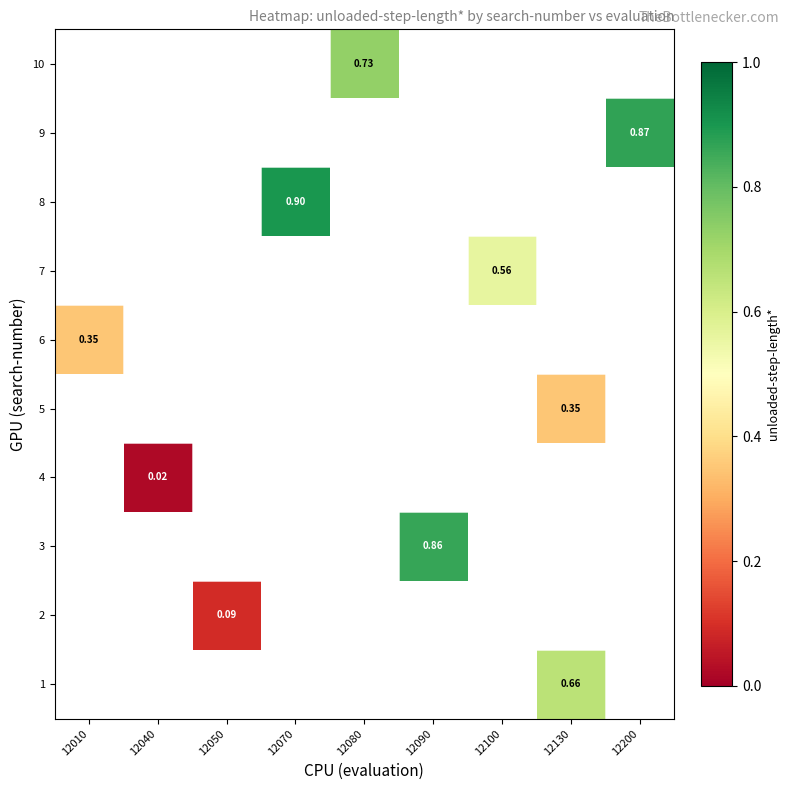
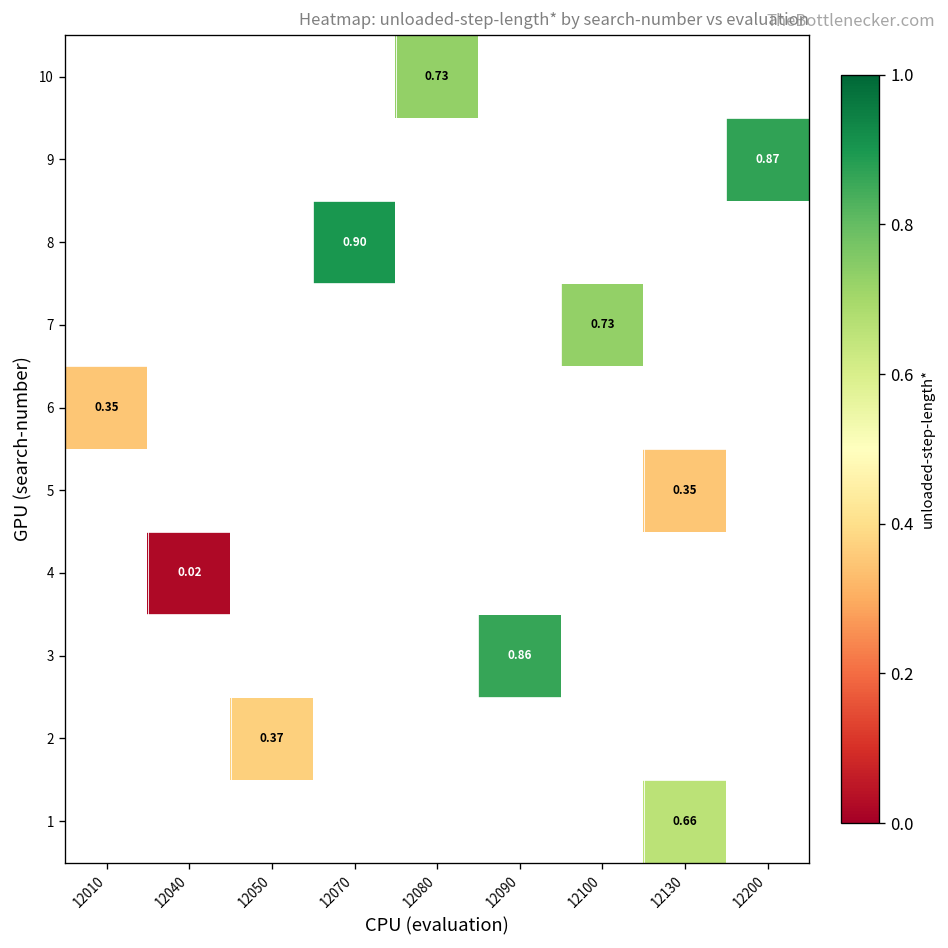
  {
    "10": {
      "12080": 0.73
    },
    "9": {
      "12200": 0.87
    },
    "8": {
      "12070": 0.90
    },
    "7": {
-     "12100": 0.56
+     "12100": 0.73
    },
    "6": {
      "12010": 0.35
    },
    "5": {
      "12130": 0.35
    },
    "4": {
      "12040": 0.02
    },
    "3": {
      "12090": 0.86
    },
    "2": {
-     "12050": 0.09
+     "12050": 0.37
    },
    "1": {
      "12130": 0.66
    }
  }
